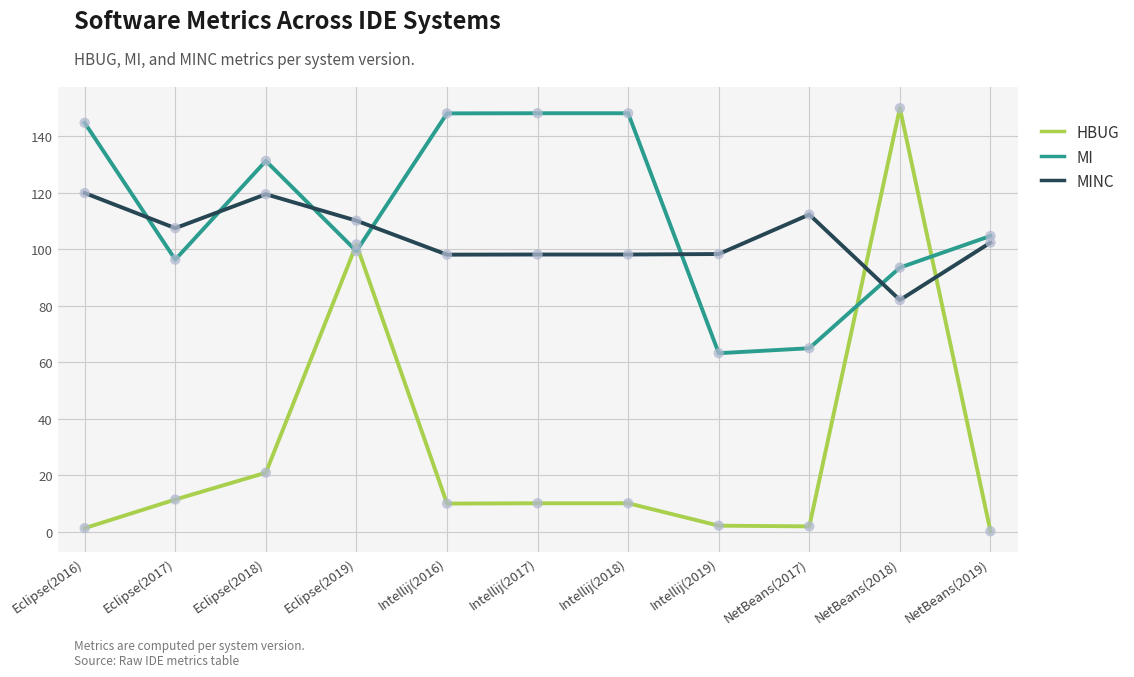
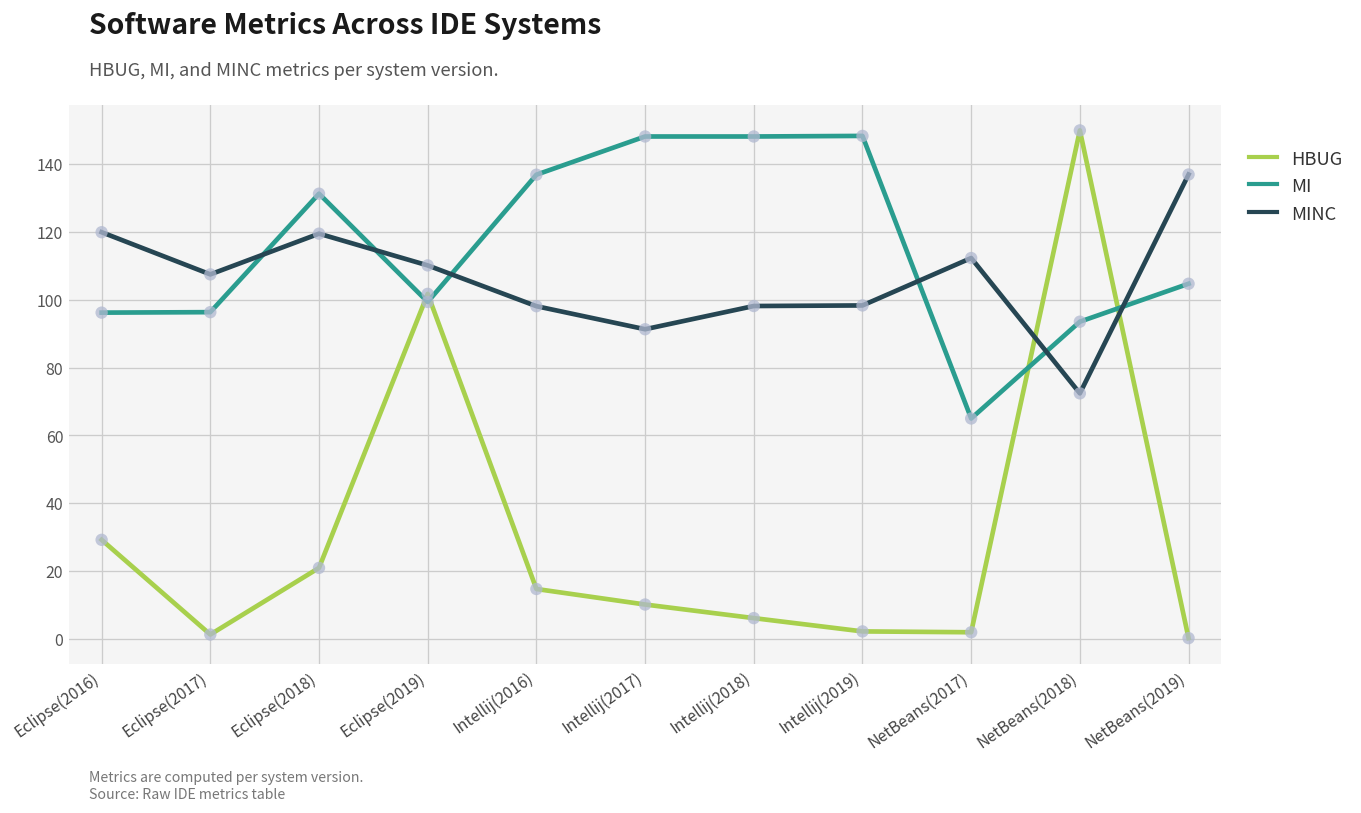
  {
    "HBUG": {
-     "Eclipse(2016)": 1,
-     "Eclipse(2017)": 11,
+     "Eclipse(2016)": 29,
+     "Eclipse(2017)": 1,
      "Eclipse(2018)": 21,
      "Eclipse(2019)": 102,
-     "Intellij(2016)": 10,
+     "Intellij(2016)": 15,
      "Intellij(2017)": 10,
-     "Intellij(2018)": 10,
+     "Intellij(2018)": 6,
      "Intellij(2019)": 2,
      "NetBeans(2017)": 2,
      "NetBeans(2018)": 150,
      "NetBeans(2019)": 0
    },
    "MI": {
-     "Eclipse(2016)": 145,
+     "Eclipse(2016)": 96,
      "Eclipse(2017)": 96,
      "Eclipse(2018)": 131,
      "Eclipse(2019)": 99,
-     "Intellij(2016)": 148,
+     "Intellij(2016)": 137,
      "Intellij(2017)": 148,
      "Intellij(2018)": 148,
-     "Intellij(2019)": 63,
+     "Intellij(2019)": 148,
      "NetBeans(2017)": 65,
      "NetBeans(2018)": 94,
      "NetBeans(2019)": 105
    },
    "MINC": {
      "Eclipse(2016)": 120,
      "Eclipse(2017)": 108,
      "Eclipse(2018)": 120,
      "Eclipse(2019)": 110,
      "Intellij(2016)": 98,
-     "Intellij(2017)": 98,
+     "Intellij(2017)": 91,
      "Intellij(2018)": 98,
      "Intellij(2019)": 98,
      "NetBeans(2017)": 112,
-     "NetBeans(2018)": 82,
-     "NetBeans(2019)": 102
+     "NetBeans(2018)": 72,
+     "NetBeans(2019)": 137
    }
  }
